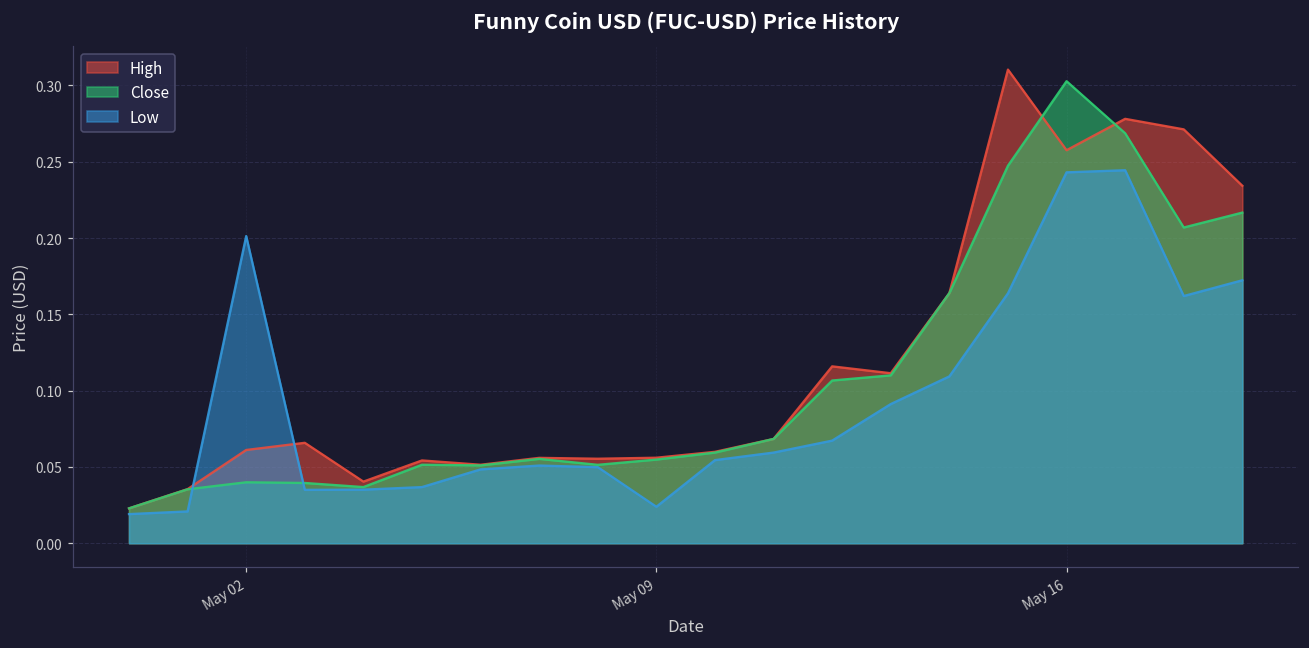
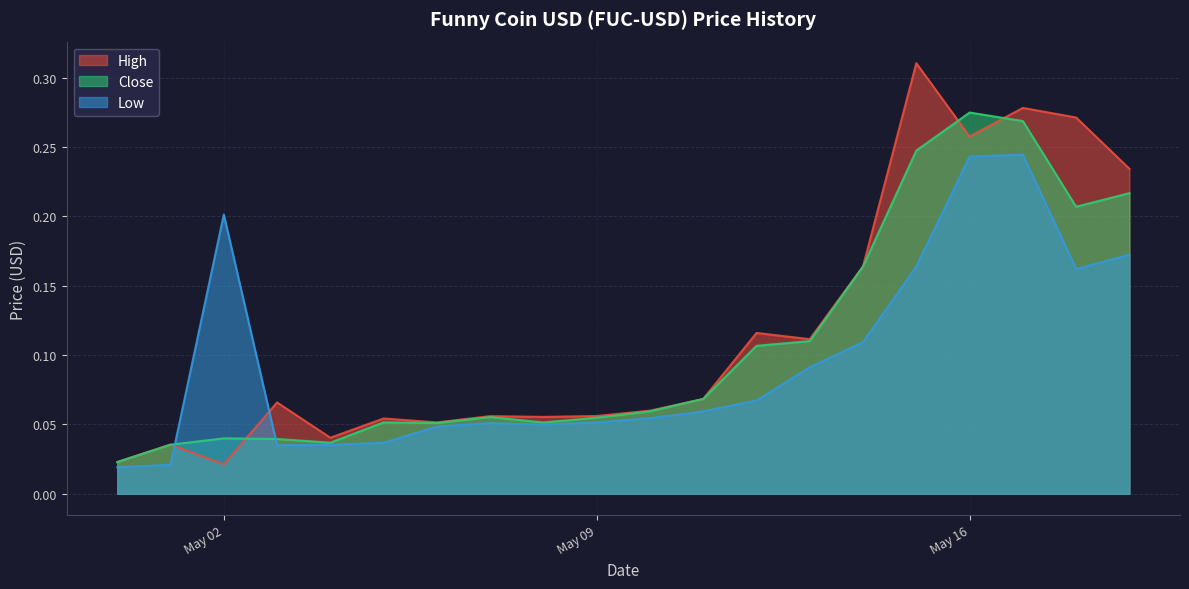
  {
    "High": {
-     "May 02": 0.061,
+     "May 02": 0.021,
      "May 16": 0.258
    },
    "Close": {
      "May 02": 0.040,
-     "May 16": 0.303
+     "May 16": 0.275
    },
    "Low": {
      "May 02": 0.201,
-     "May 09": 0.024,
+     "May 09": 0.051,
      "May 16": 0.243
    }
  }
